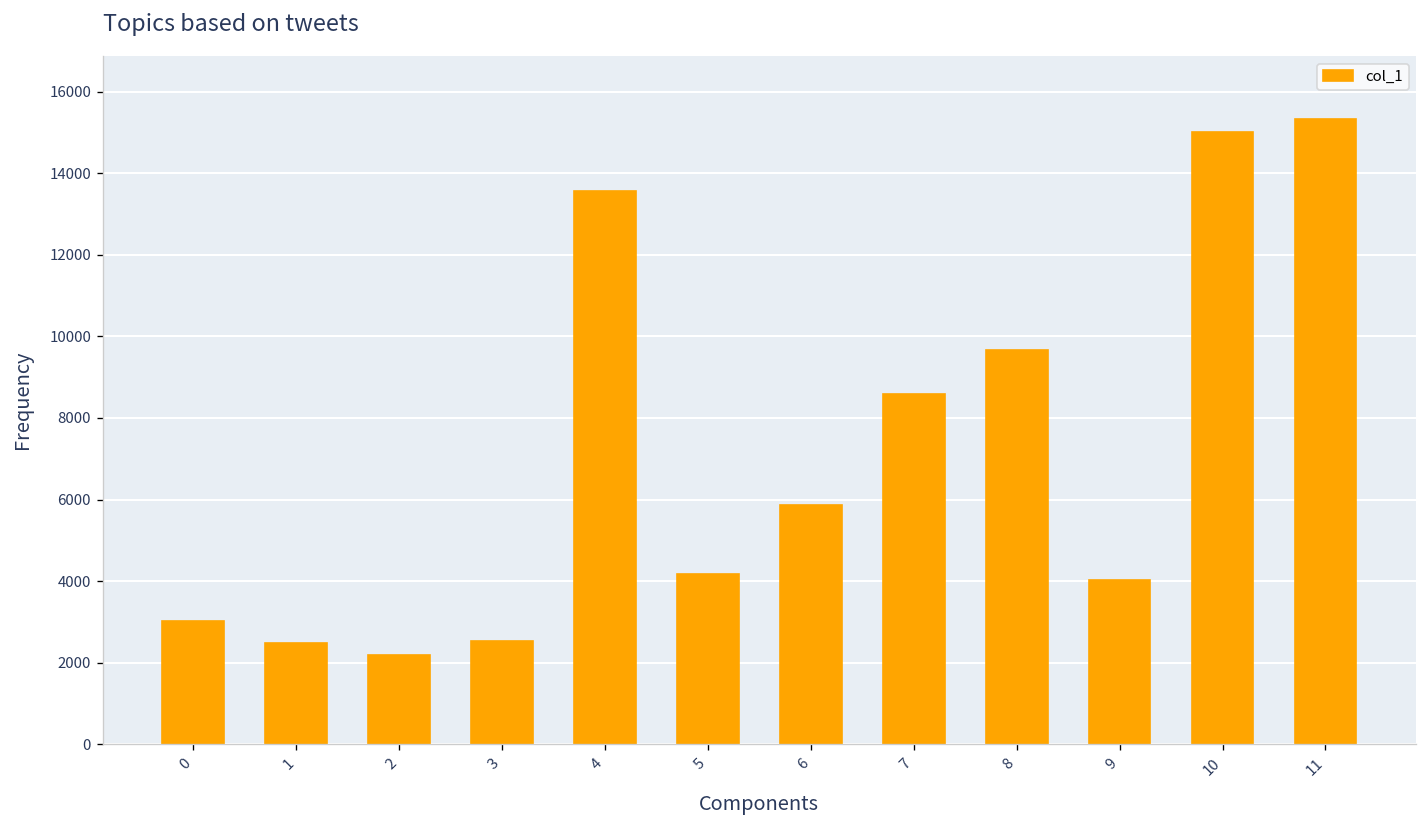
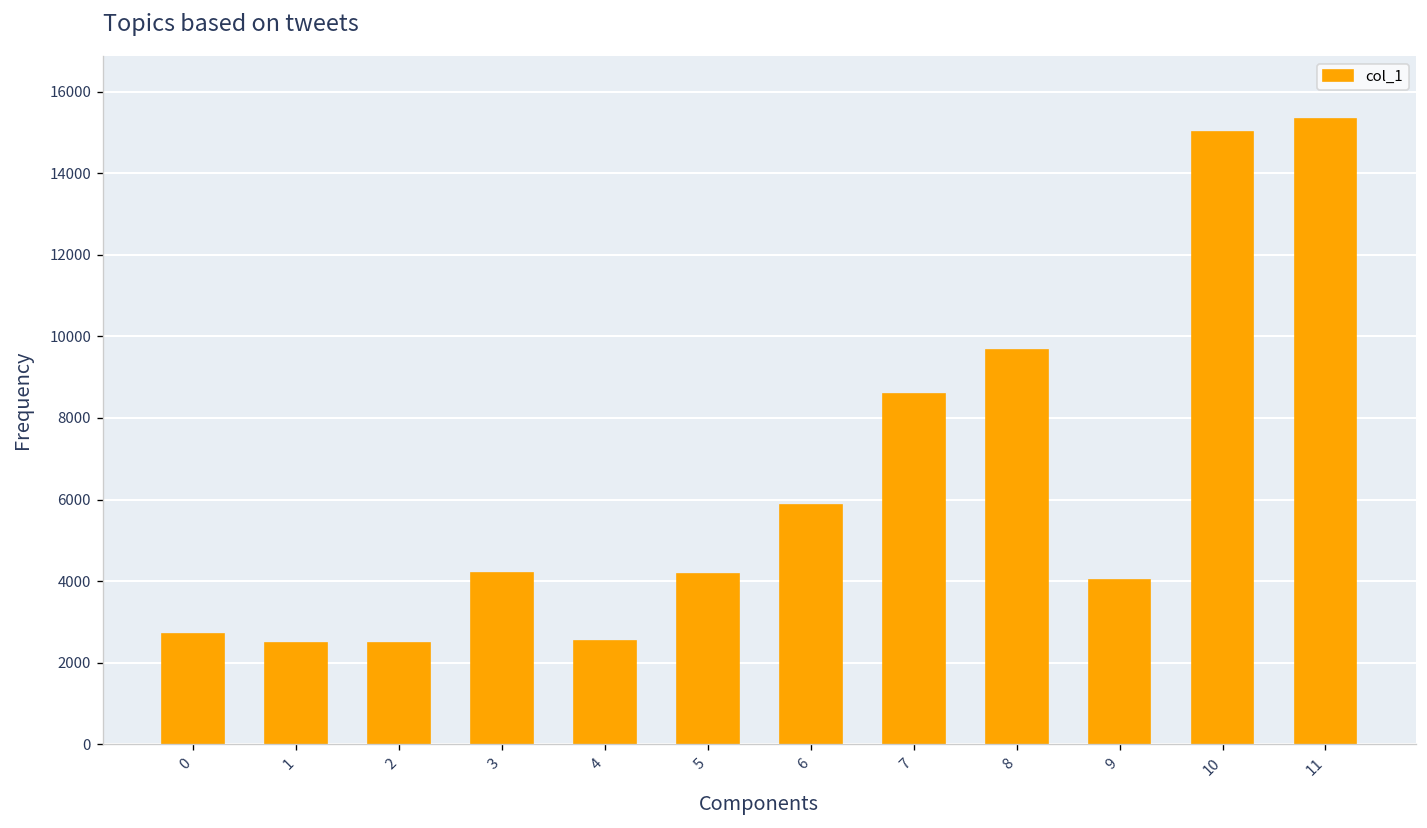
  {
-   "0": 3000,
+   "0": 2700,
    "1": 2500,
-   "2": 2200,
-   "3": 2500,
-   "4": 13600,
+   "2": 2500,
+   "3": 4200,
+   "4": 2500,
    "5": 4200,
    "6": 5900,
    "7": 8600,
    "8": 9700,
    "9": 4000,
    "10": 15000,
    "11": 15300
  }
